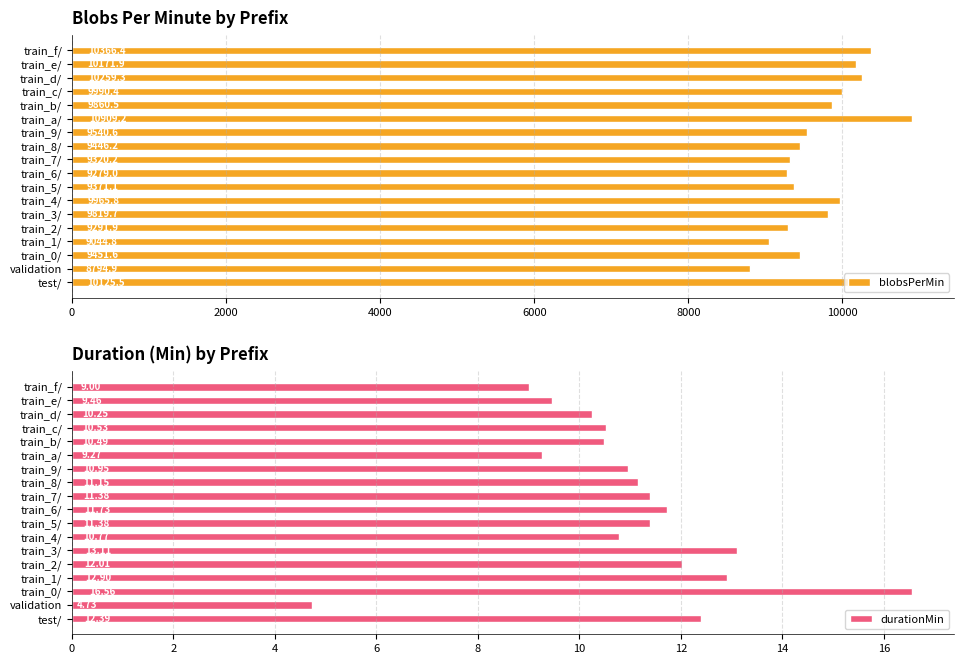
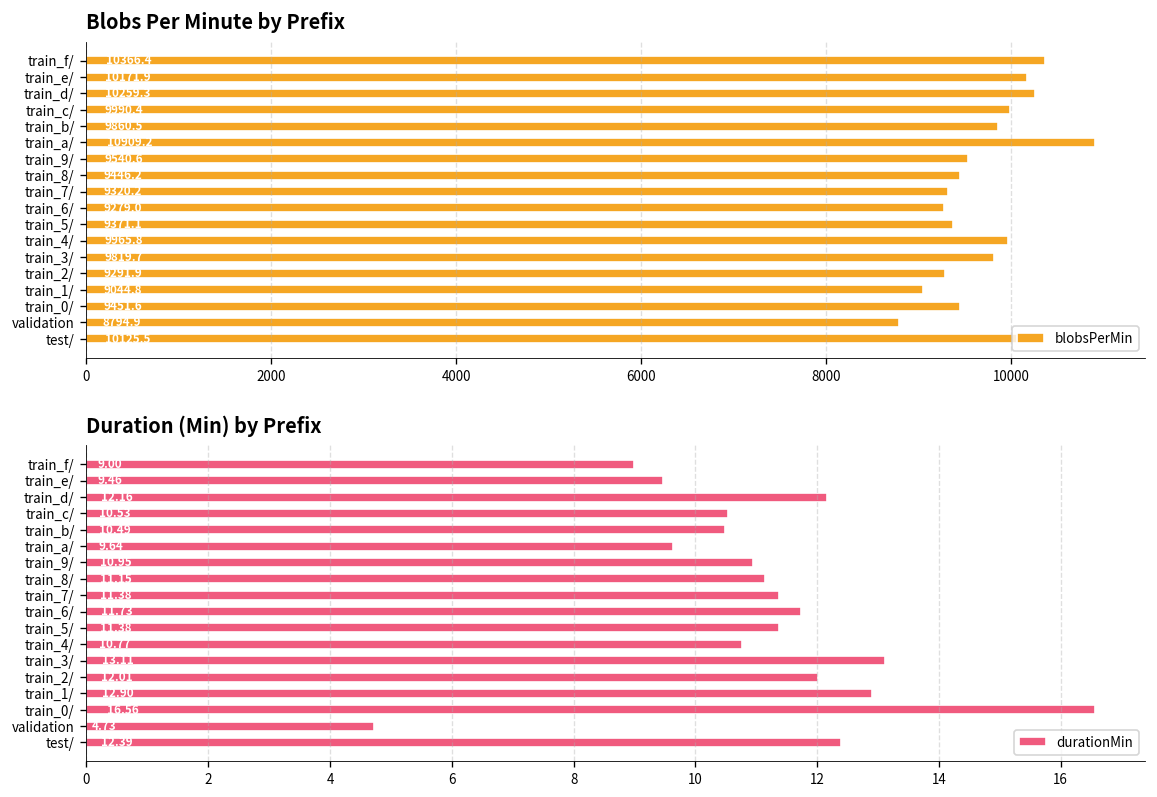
  {
    "Blobs Per Minute by Prefix": {
      "train_e/": 10171.9,
      "train_d/": 10259.3,
      "train_b/": 9860.5,
      "train_a/": 10909.2,
      "train_8/": 9446.2,
      "train_5/": 9371.1,
      "train_3/": 9819.7,
      "train_2/": 9291.9,
      "train_0/": 9451.6,
      "validation": 8794.9
    },
    "Duration (Min) by Prefix": {
      "train_f/": 9.00,
-     "train_d/": 10.25,
+     "train_d/": 12.16,
      "train_c/": 10.53,
-     "train_a/": 9.27,
+     "train_a/": 9.64,
      "train_9/": 10.95,
      "train_7/": 11.38,
      "train_4/": 10.77,
      "train_2/": 12.01,
      "train_1/": 12.90,
      "validation": 4.73,
      "test/": 12.39
    }
  }
